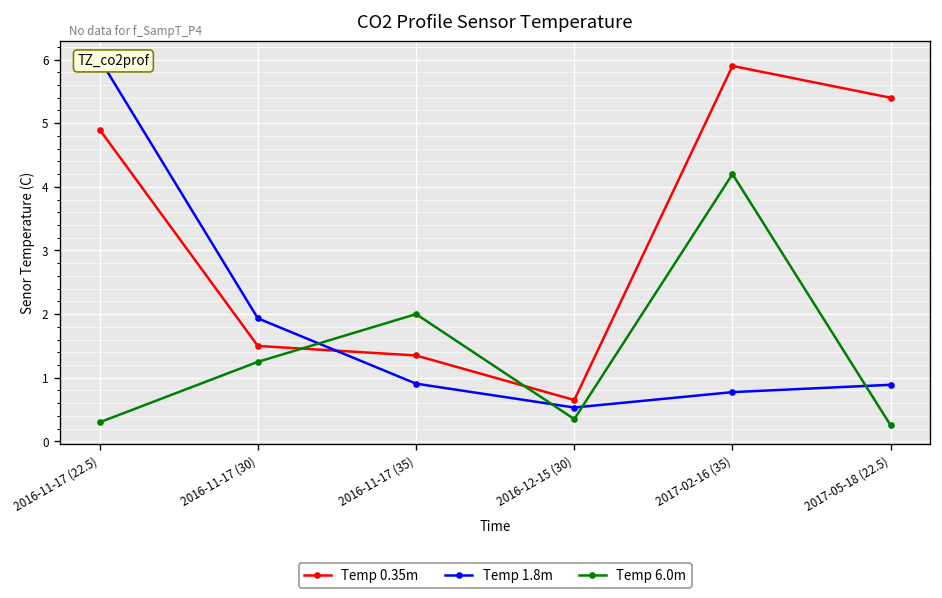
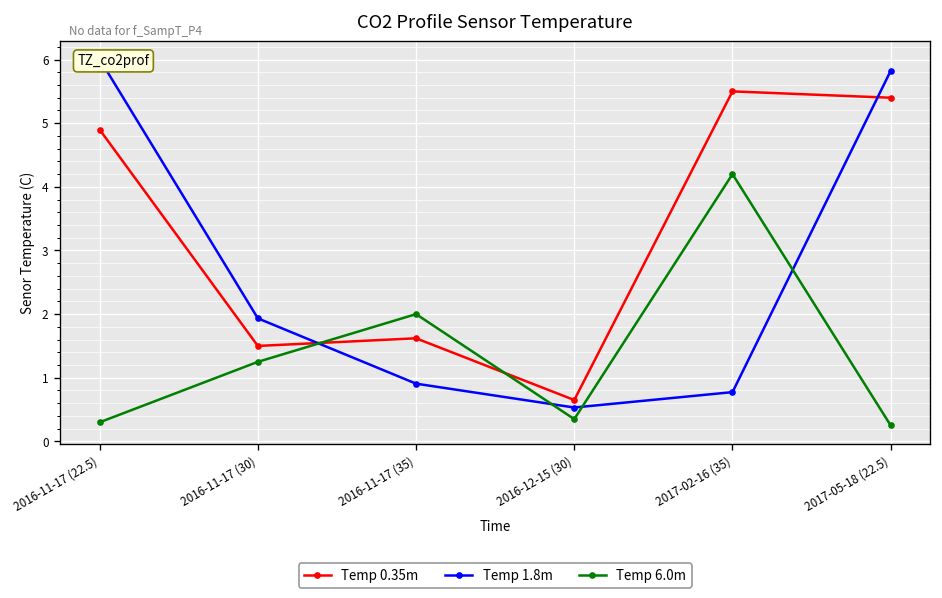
  {
    "Temp 0.35m": {
      "2016-11-17 (22.5)": 4.9,
      "2016-11-17 (30)": 1.5,
-     "2016-11-17 (35)": 1.4,
+     "2016-11-17 (35)": 1.6,
      "2016-12-15 (30)": 0.7,
-     "2017-02-16 (35)": 5.9,
+     "2017-02-16 (35)": 5.5,
      "2017-05-18 (22.5)": 5.4
    },
    "Temp 1.8m": {
      "2016-11-17 (30)": 1.9,
      "2016-11-17 (35)": 0.9,
      "2016-12-15 (30)": 0.5,
      "2017-02-16 (35)": 0.8,
-     "2017-05-18 (22.5)": 0.9
+     "2017-05-18 (22.5)": 5.8
    },
    "Temp 6.0m": {
      "2016-11-17 (22.5)": 0.3,
      "2016-11-17 (30)": 1.3,
      "2016-11-17 (35)": 2.0,
      "2016-12-15 (30)": 0.4,
      "2017-02-16 (35)": 4.2,
      "2017-05-18 (22.5)": 0.3
    }
  }
